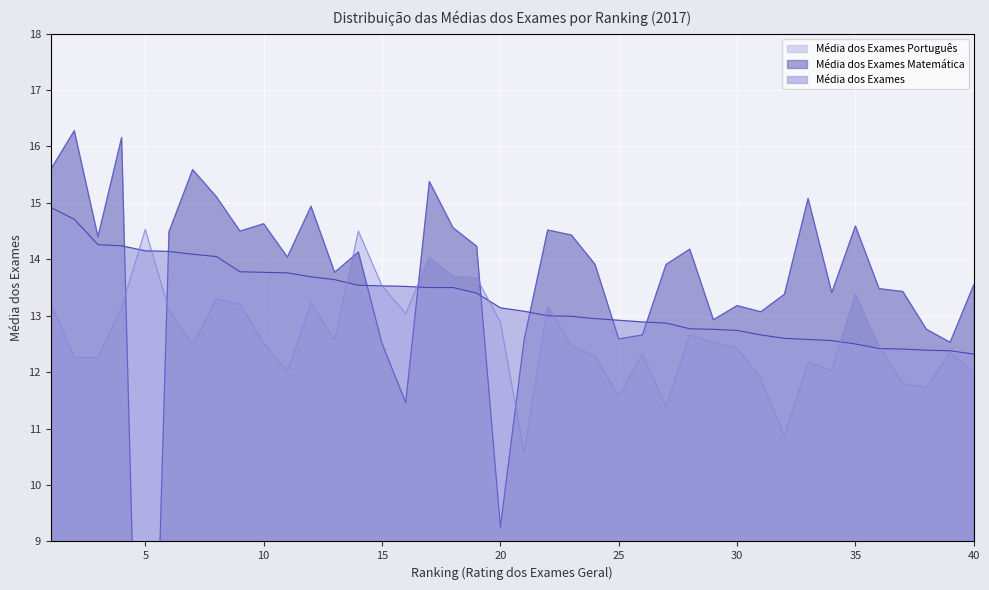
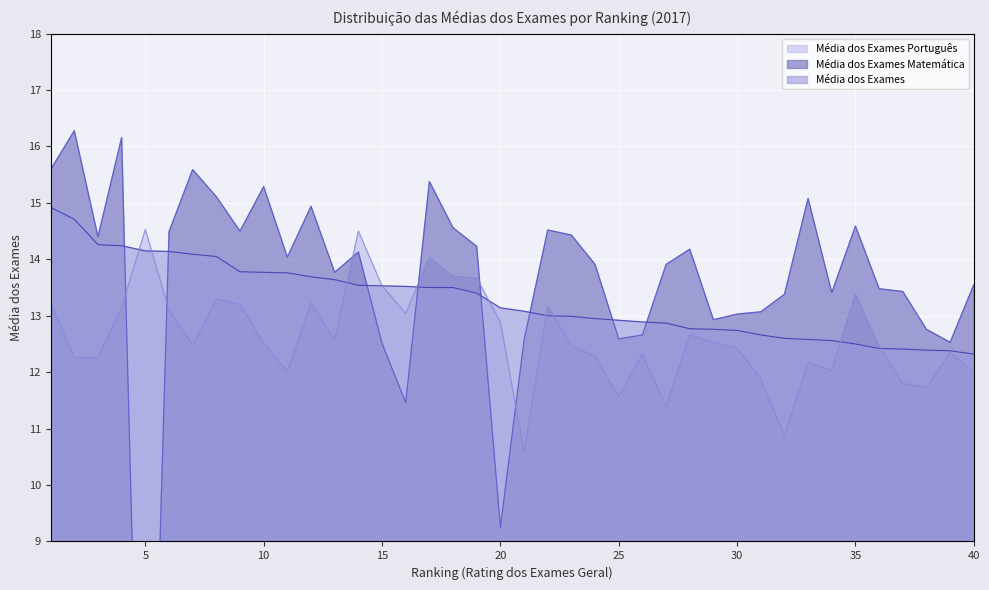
  {
    "Média dos Exames Matemática": {
-     "10": 14.6,
+     "10": 15.3,
      "15": 12.5,
      "20": 9.3,
      "25": 12.6,
-     "30": 13.2,
+     "30": 13.0,
      "35": 14.6,
      "40": 13.6
    }
  }
